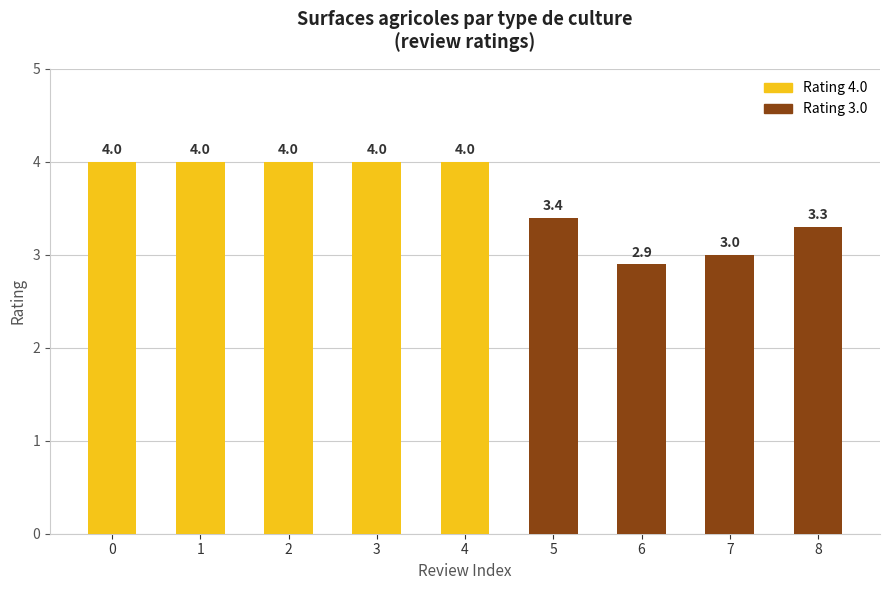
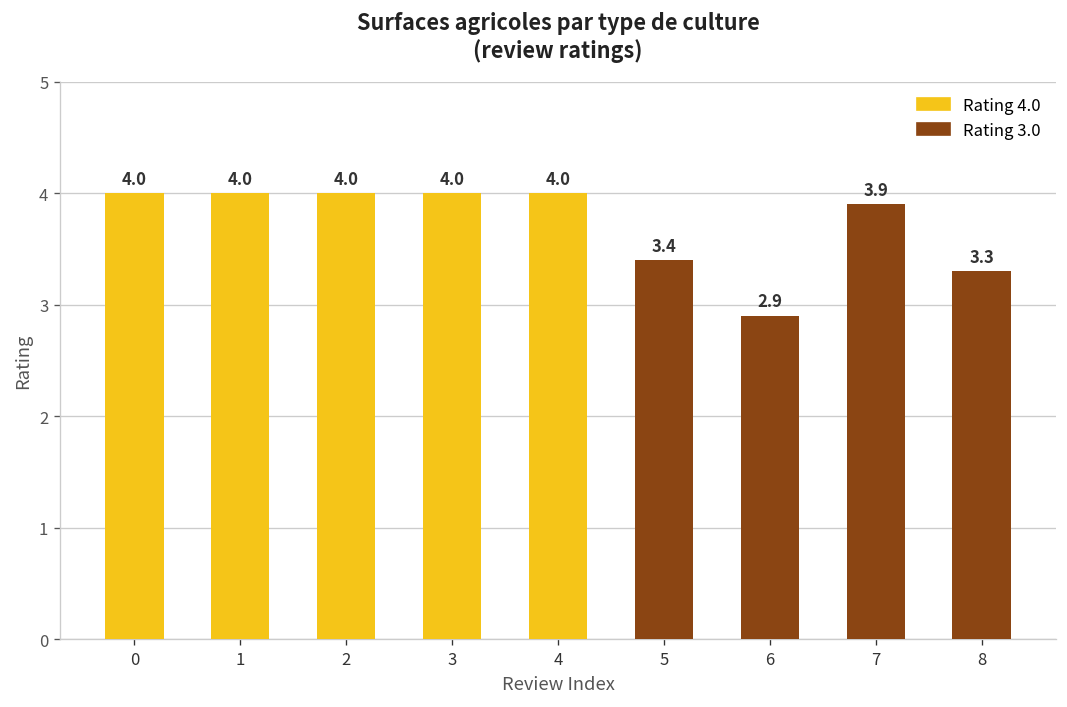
  {
    "0": 4.0,
    "1": 4.0,
    "2": 4.0,
    "3": 4.0,
    "4": 4.0,
    "5": 3.4,
    "6": 2.9,
-   "7": 3.0,
+   "7": 3.9,
    "8": 3.3
  }
